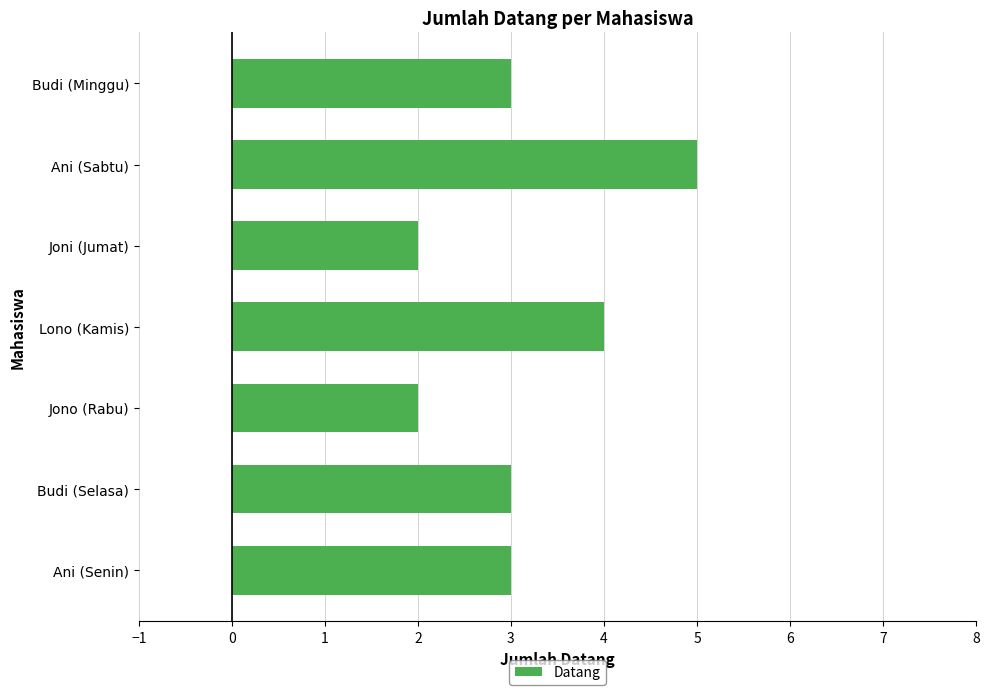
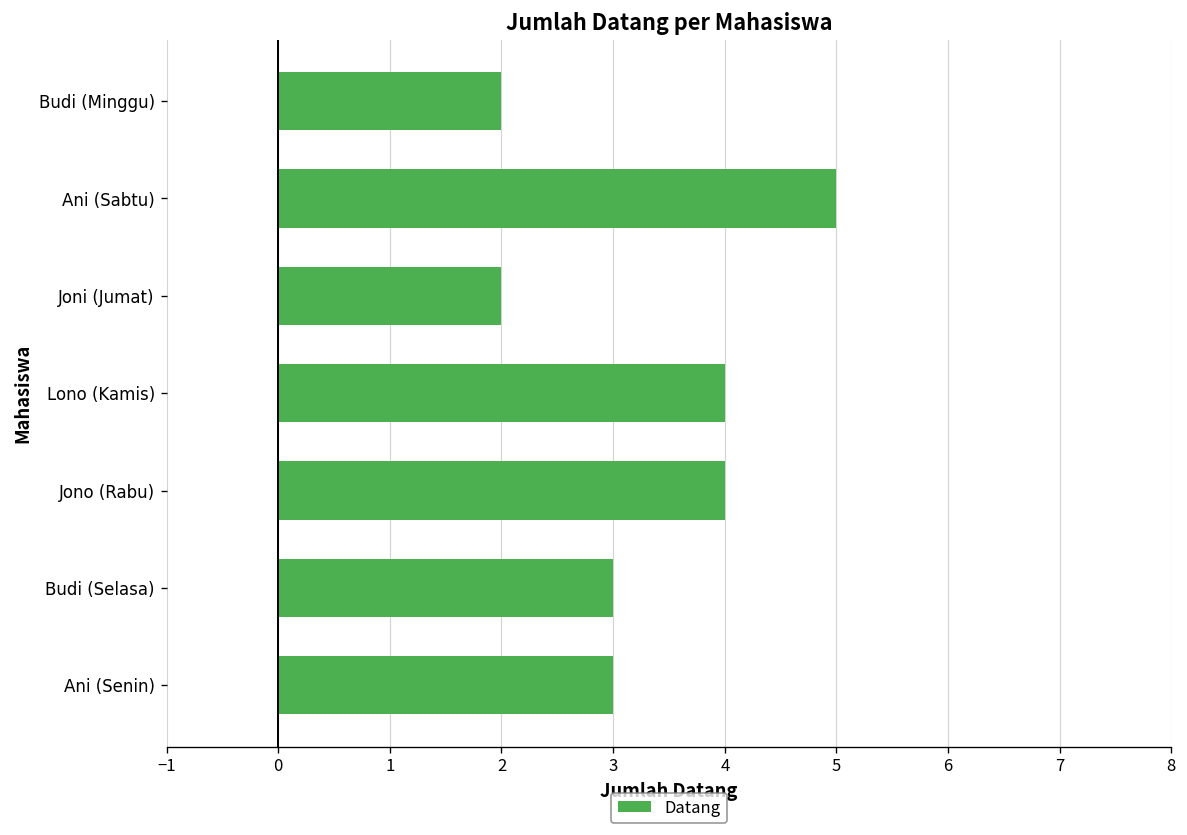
  {
-   "Budi (Minggu)": 3,
+   "Budi (Minggu)": 2,
    "Ani (Sabtu)": 5,
    "Joni (Jumat)": 2,
    "Lono (Kamis)": 4,
-   "Jono (Rabu)": 2,
+   "Jono (Rabu)": 4,
    "Budi (Selasa)": 3,
    "Ani (Senin)": 3
  }
